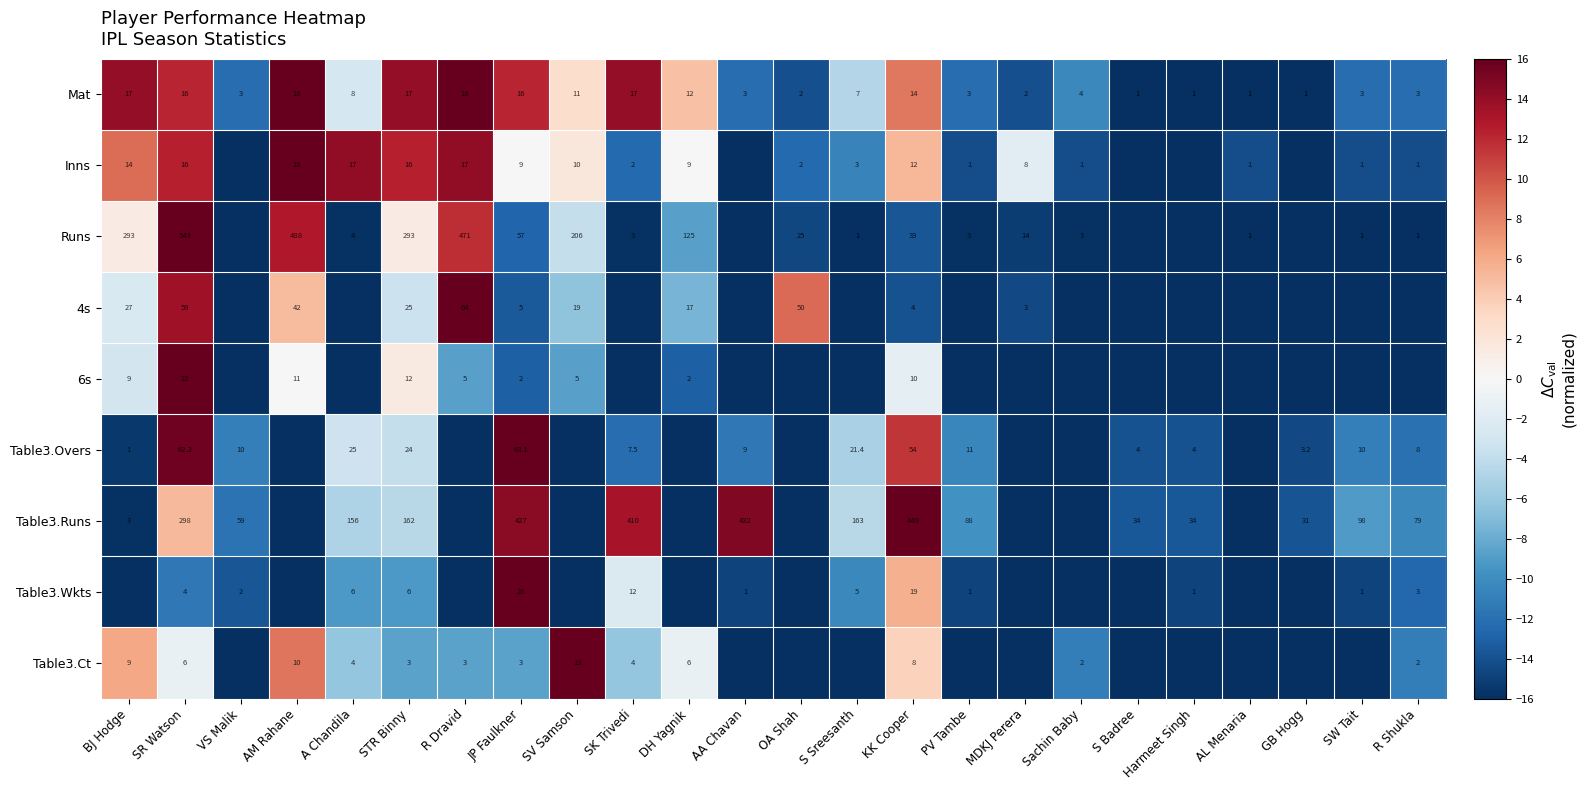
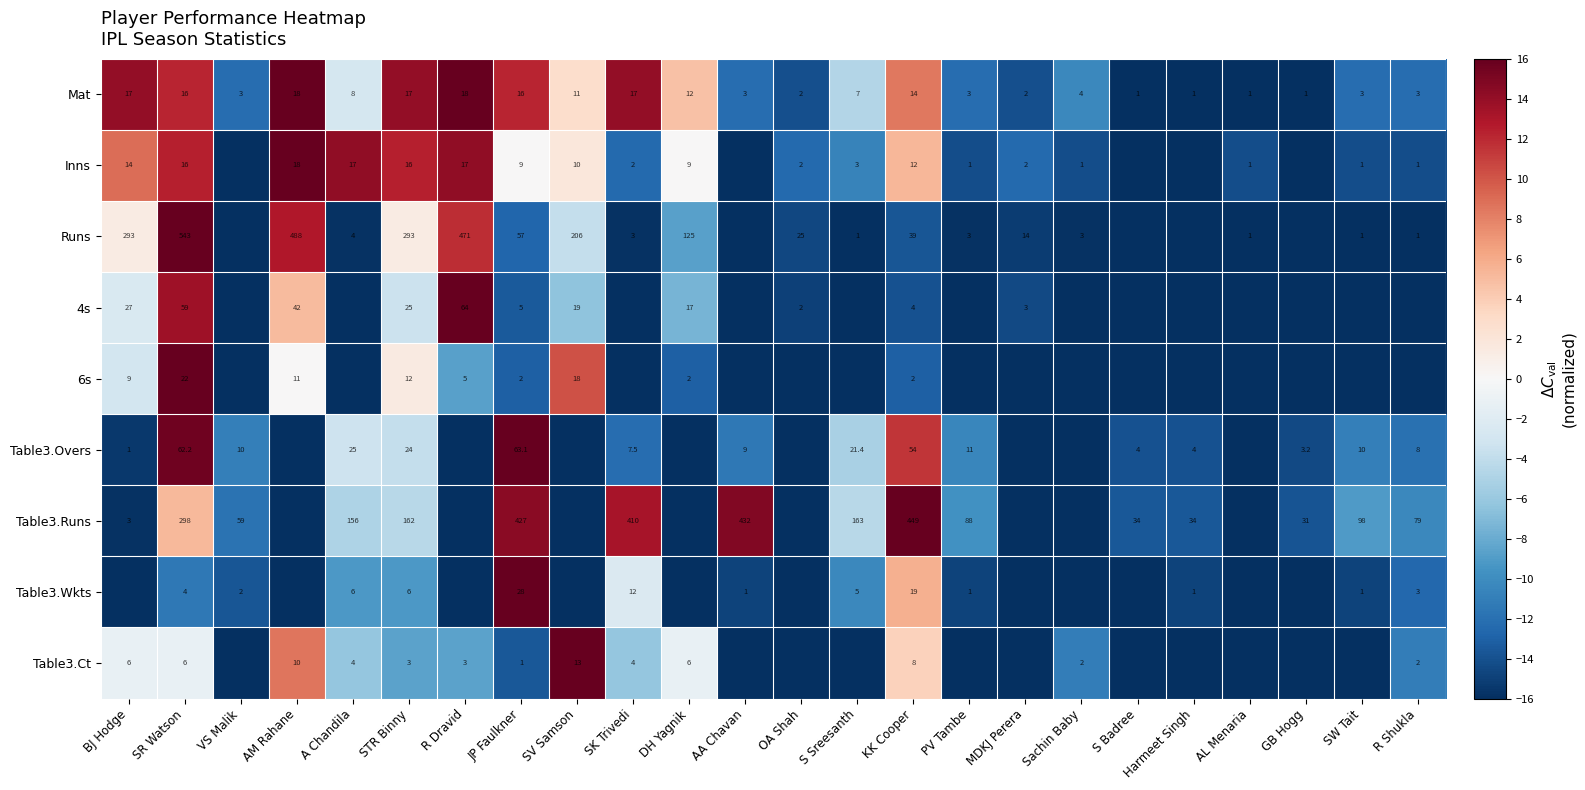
  {
    "Mat": {
      "BJ Hodge": 17,
      "SR Watson": 16,
      "VS Malik": 3,
      "AM Rahane": 18,
      "A Chandila": 8,
      "STR Binny": 17,
      "R Dravid": 18,
      "JP Faulkner": 16,
      "SV Samson": 11,
      "SK Trivedi": 17,
      "DH Yagnik": 12,
      "AA Chavan": 3,
      "OA Shah": 2,
      "S Sreesanth": 7,
      "KK Cooper": 14,
      "PV Tambe": 3,
      "MDKJ Perera": 2,
      "Sachin Baby": 4,
      "S Badree": 1,
      "Harmeet Singh": 1,
      "AL Menaria": 1,
      "GB Hogg": 1,
      "SW Tait": 3,
      "R Shukla": 3
    },
    "Inns": {
      "BJ Hodge": 14,
      "SR Watson": 16,
      "AM Rahane": 18,
      "A Chandila": 17,
      "STR Binny": 16,
      "R Dravid": 17,
      "JP Faulkner": 9,
      "SV Samson": 10,
      "SK Trivedi": 2,
      "DH Yagnik": 9,
      "OA Shah": 2,
      "S Sreesanth": 3,
      "KK Cooper": 12,
      "PV Tambe": 1,
-     "MDKJ Perera": 8,
+     "MDKJ Perera": 2,
      "Sachin Baby": 1,
      "AL Menaria": 1,
      "SW Tait": 1,
      "R Shukla": 1
    },
    "Runs": {
      "BJ Hodge": 293,
      "SR Watson": 543,
      "AM Rahane": 488,
      "A Chandila": 4,
      "STR Binny": 293,
      "R Dravid": 471,
      "JP Faulkner": 57,
      "SV Samson": 206,
      "SK Trivedi": 3,
      "DH Yagnik": 125,
      "OA Shah": 25,
      "S Sreesanth": 1,
      "KK Cooper": 39,
      "PV Tambe": 3,
      "MDKJ Perera": 14,
      "Sachin Baby": 3,
      "AL Menaria": 1,
      "SW Tait": 1,
      "R Shukla": 1
    },
    "4s": {
      "BJ Hodge": 27,
      "SR Watson": 59,
      "AM Rahane": 42,
      "STR Binny": 25,
      "R Dravid": 64,
      "JP Faulkner": 5,
      "SV Samson": 19,
      "DH Yagnik": 17,
-     "OA Shah": 50,
+     "OA Shah": 2,
      "KK Cooper": 4,
      "MDKJ Perera": 3
    },
    "6s": {
      "BJ Hodge": 9,
      "SR Watson": 22,
      "AM Rahane": 11,
      "STR Binny": 12,
      "R Dravid": 5,
      "JP Faulkner": 2,
-     "SV Samson": 5,
+     "SV Samson": 18,
      "DH Yagnik": 2,
-     "KK Cooper": 10
+     "KK Cooper": 2
    },
    "Table3.Overs": {
      "BJ Hodge": 1,
      "SR Watson": 62.2,
      "VS Malik": 10,
      "A Chandila": 25,
      "STR Binny": 24,
      "JP Faulkner": 63.1,
      "SK Trivedi": 7.5,
      "AA Chavan": 9,
      "S Sreesanth": 21.4,
      "KK Cooper": 54,
      "PV Tambe": 11,
      "S Badree": 4,
      "Harmeet Singh": 4,
      "GB Hogg": 3.2,
      "SW Tait": 10,
      "R Shukla": 8
    },
    "Table3.Runs": {
      "BJ Hodge": 3,
      "SR Watson": 298,
      "VS Malik": 59,
      "A Chandila": 156,
      "STR Binny": 162,
      "JP Faulkner": 427,
      "SK Trivedi": 410,
      "AA Chavan": 432,
      "S Sreesanth": 163,
      "KK Cooper": 449,
      "PV Tambe": 88,
      "S Badree": 34,
      "Harmeet Singh": 34,
      "GB Hogg": 31,
      "SW Tait": 98,
      "R Shukla": 79
    },
    "Table3.Wkts": {
      "SR Watson": 4,
      "VS Malik": 2,
      "A Chandila": 6,
      "STR Binny": 6,
      "JP Faulkner": 28,
      "SK Trivedi": 12,
      "AA Chavan": 1,
      "S Sreesanth": 5,
      "KK Cooper": 19,
      "PV Tambe": 1,
      "Harmeet Singh": 1,
      "SW Tait": 1,
      "R Shukla": 3
    },
    "Table3.Ct": {
-     "BJ Hodge": 9,
+     "BJ Hodge": 6,
      "SR Watson": 6,
      "AM Rahane": 10,
      "A Chandila": 4,
      "STR Binny": 3,
      "R Dravid": 3,
-     "JP Faulkner": 3,
+     "JP Faulkner": 1,
      "SV Samson": 13,
      "SK Trivedi": 4,
      "DH Yagnik": 6,
      "KK Cooper": 8,
      "Sachin Baby": 2,
      "R Shukla": 2
    }
  }
